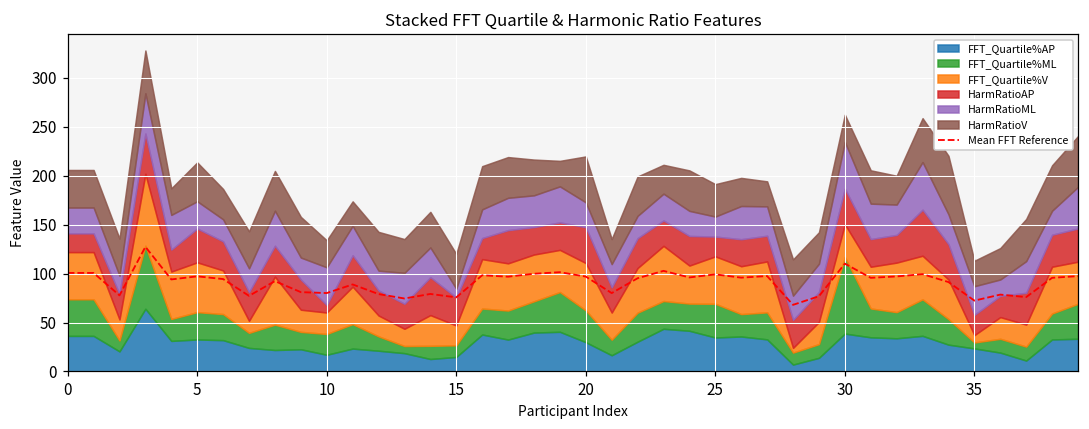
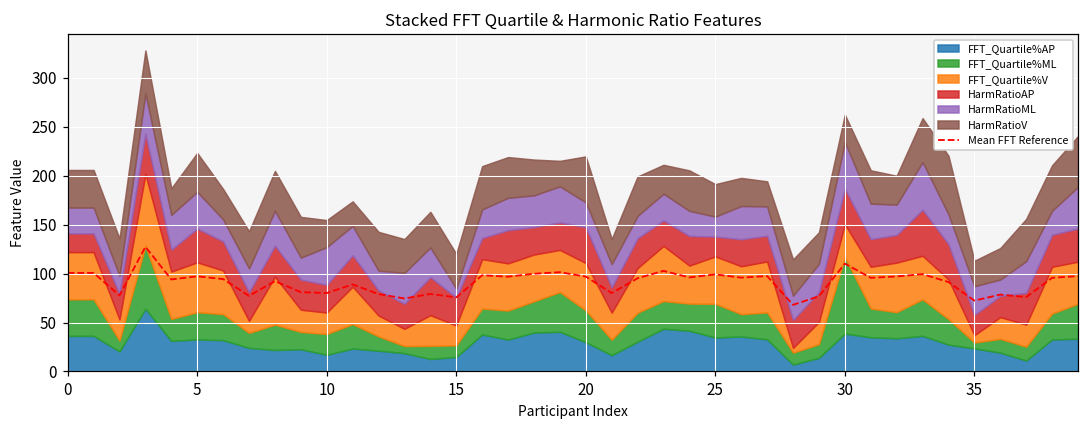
  {
    "Mean FFT Reference": {
      "0": 100,
      "5": 100,
      "10": 80,
      "20": 100,
      "25": 100,
      "30": 110,
      "35": 70
    },
    "FFT_Quartile%AP": {
      "0": 40,
      "5": 30,
      "10": 20,
      "15": 10,
      "20": 30,
      "25": 30,
      "30": 40,
      "35": 20
    },
    "FFT_Quartile%ML": {
      "0": 40,
      "5": 30,
      "10": 20,
      "15": 10,
      "20": 30,
      "25": 30,
      "30": 80,
      "35": 10
    },
    "FFT_Quartile%V": {
      "0": 50,
      "5": 50,
      "10": 20,
      "15": 20,
      "20": 50,
      "25": 50,
      "30": 30,
      "35": 10
    },
    "HarmRatioAP": {
      "0": 20,
      "5": 30,
-     "10": 10,
+     "10": 30,
      "20": 40,
      "25": 20,
      "30": 40,
      "35": 20
    },
    "HarmRatioML": {
      "0": 30,
-     "5": 30,
+     "5": 40,
      "10": 40,
      "15": 10,
      "20": 30,
      "25": 20,
      "30": 50,
      "35": 30
    },
    "HarmRatioV": {
      "0": 40,
      "5": 40,
      "10": 30,
      "15": 40,
      "20": 50,
      "25": 30,
      "30": 30,
      "35": 30
    }
  }
